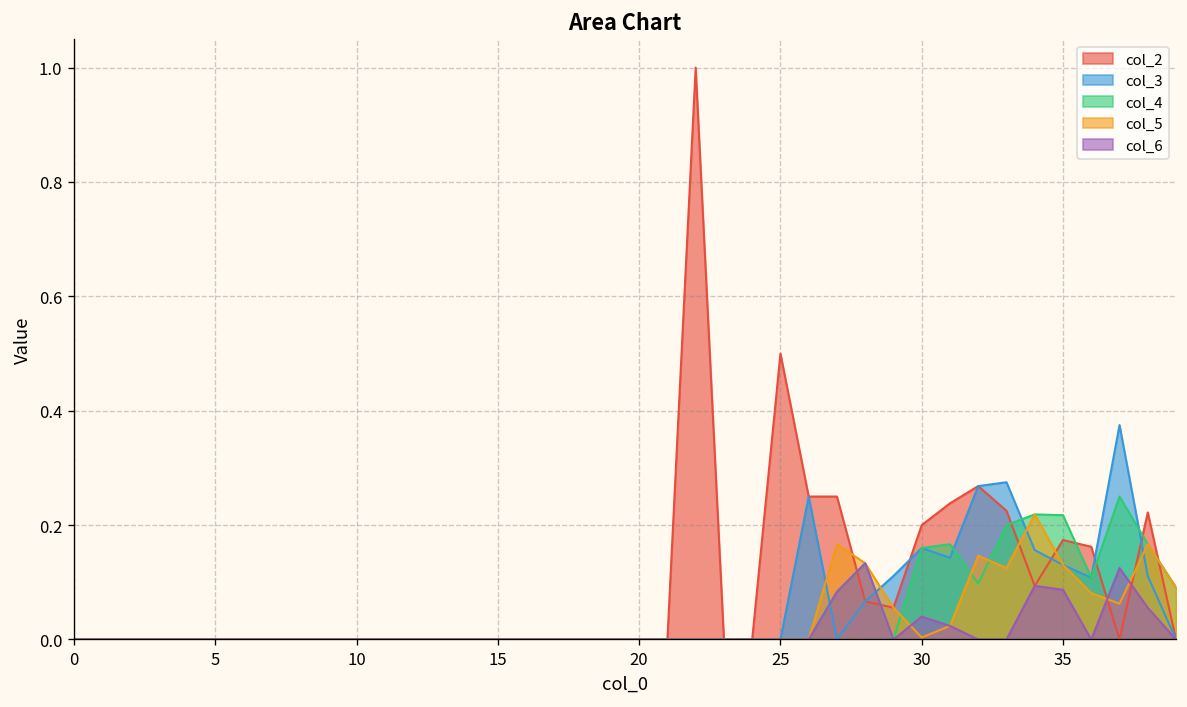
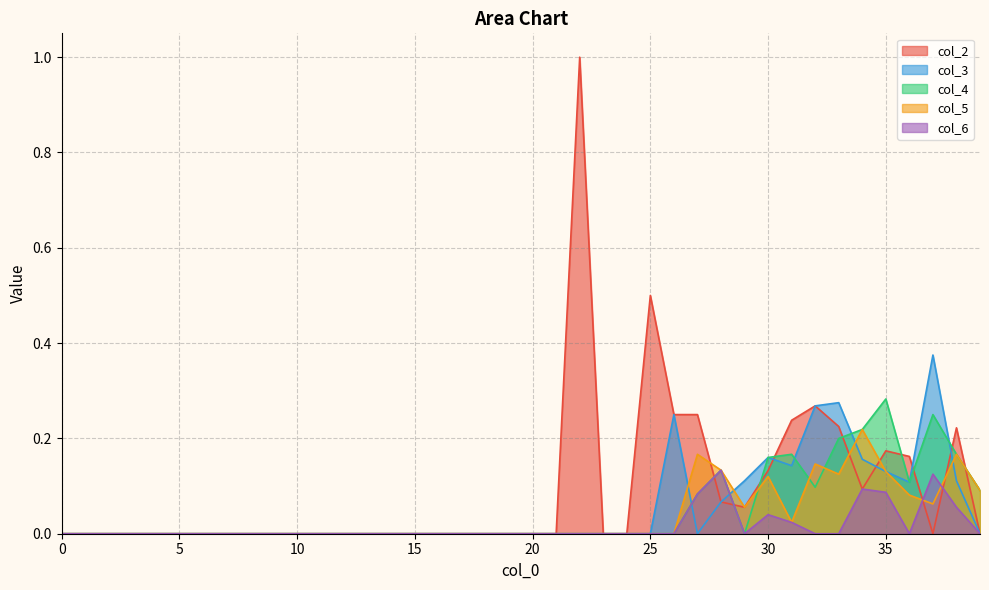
  {
    "col_2": {
      "25": 0.50,
-     "30": 0.20,
+     "30": 0.13,
      "35": 0.17
    },
    "col_4": {
-     "35": 0.22
+     "35": 0.28
    },
    "col_5": {
-     "30": 0.00
+     "30": 0.12
    },
    "col_6": {
      "30": 0.04,
      "35": 0.09
    }
  }
